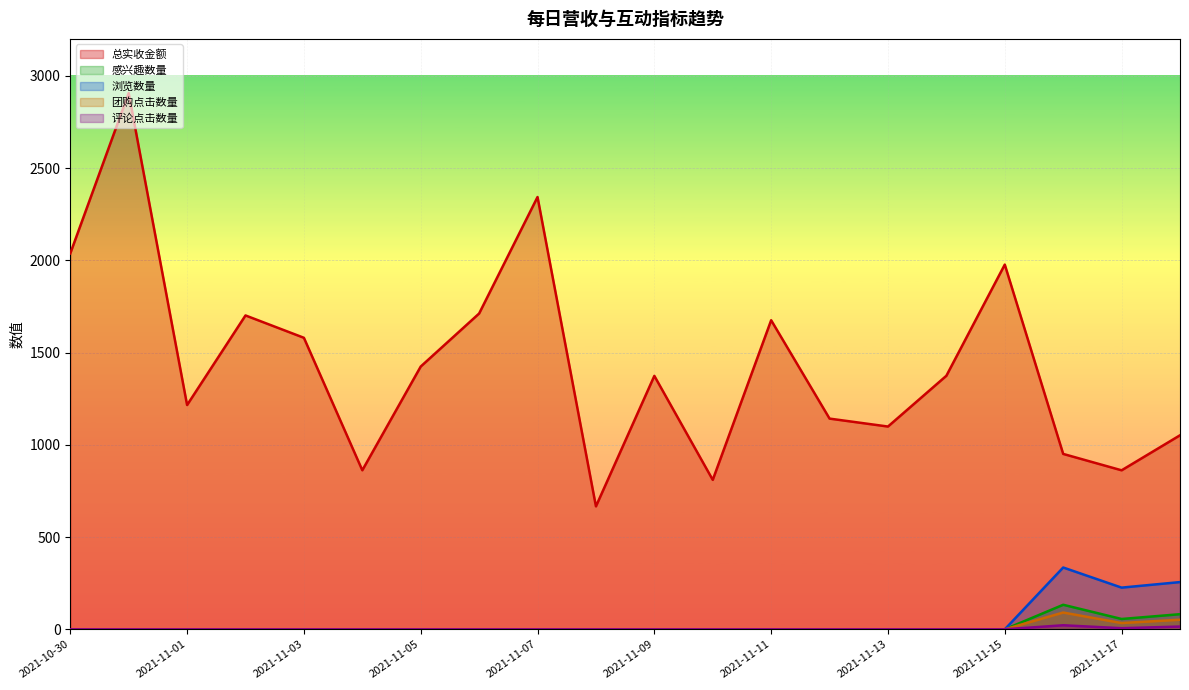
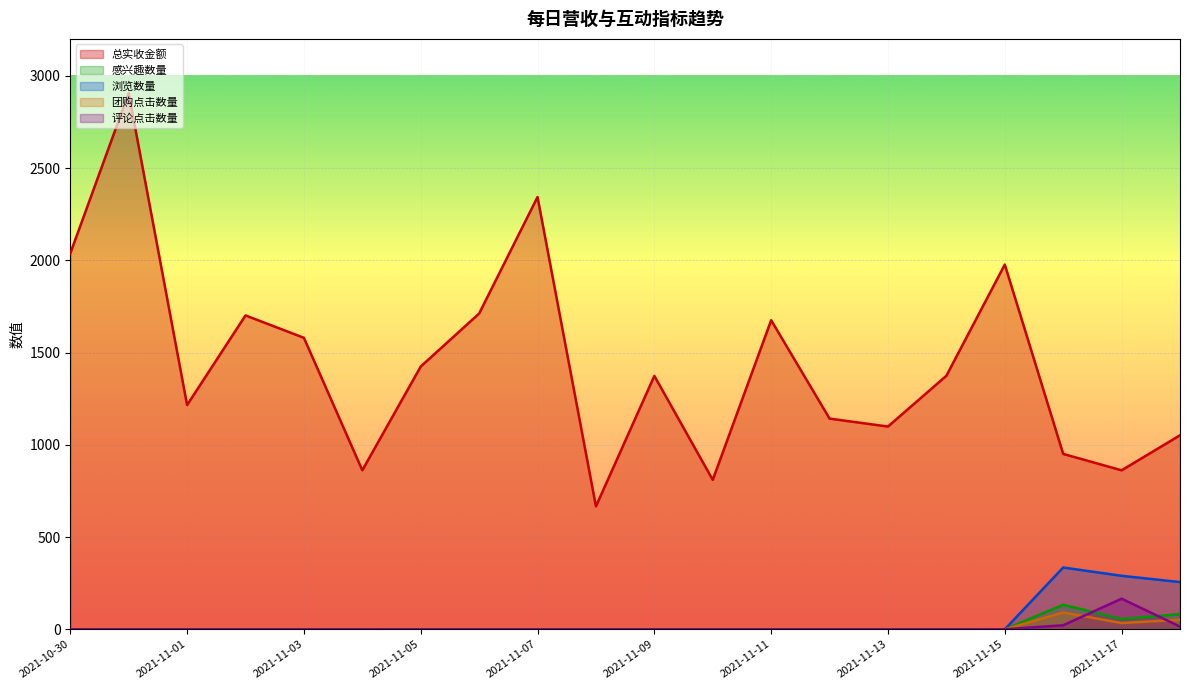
  {
    "感兴趣数量": {
      "2021-11-17": 60
    },
    "浏览数量": {
-     "2021-11-17": 230
+     "2021-11-17": 290
    },
    "评论点击数量": {
-     "2021-11-17": 10
+     "2021-11-17": 170
    }
  }
